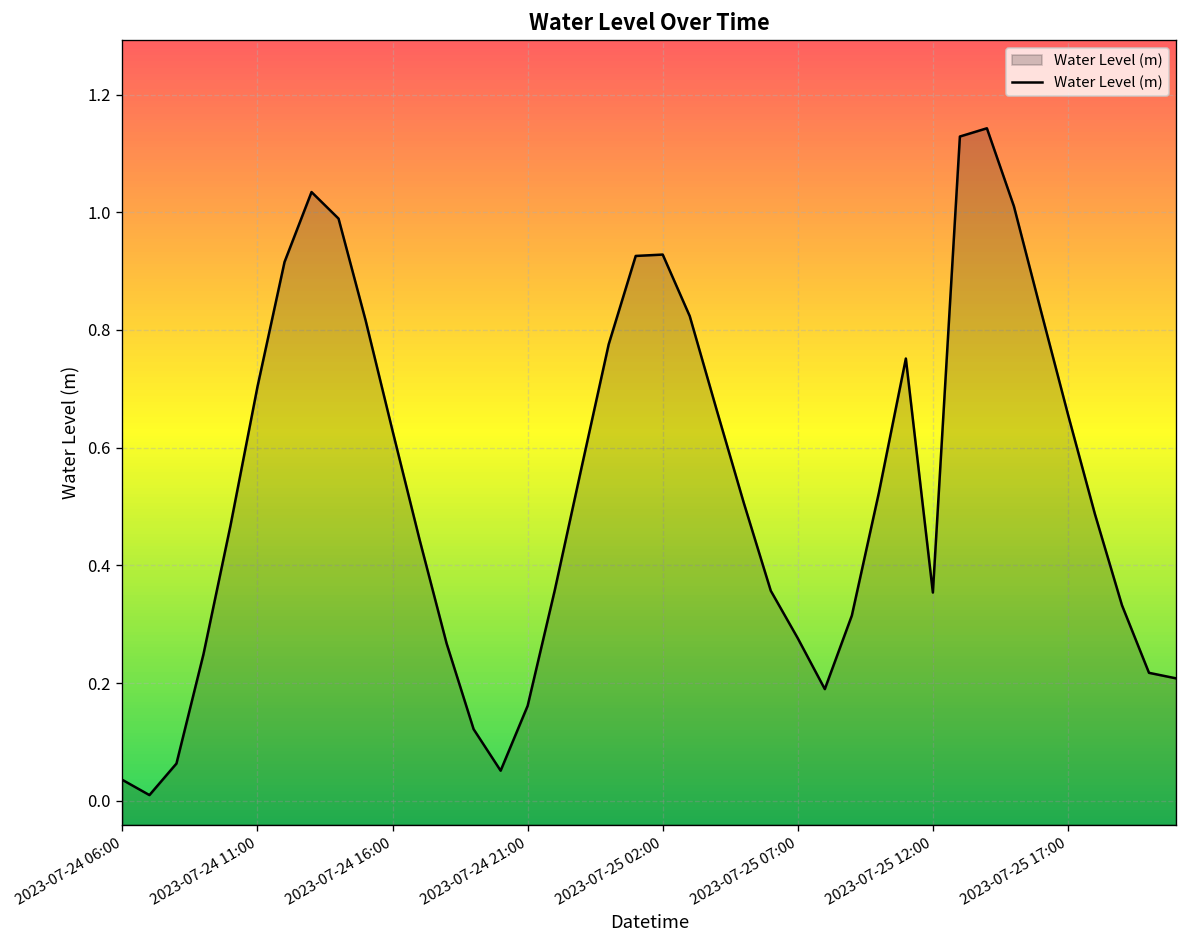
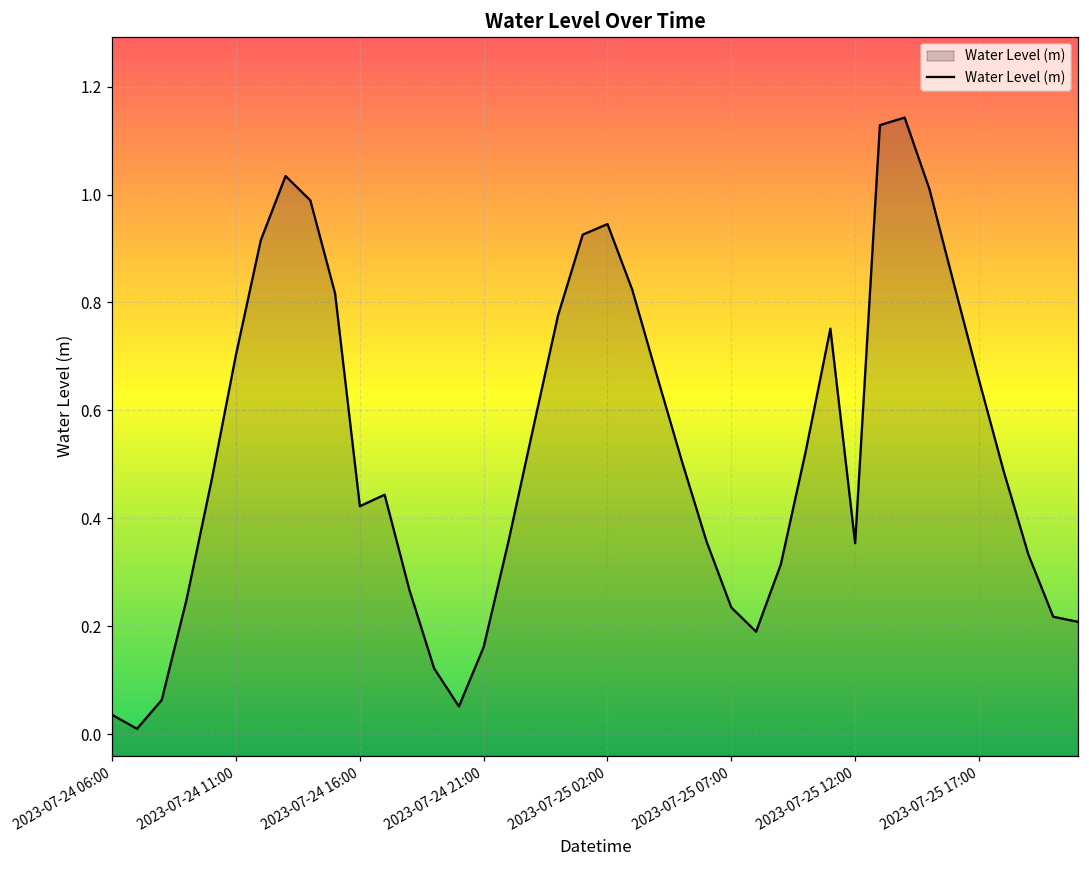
  {
    "2023-07-24 06:00": 0.04,
    "2023-07-24 11:00": 0.70,
-   "2023-07-24 16:00": 0.63,
+   "2023-07-24 16:00": 0.42,
    "2023-07-24 21:00": 0.16,
-   "2023-07-25 02:00": 0.93,
-   "2023-07-25 07:00": 0.28,
+   "2023-07-25 02:00": 0.95,
+   "2023-07-25 07:00": 0.23,
    "2023-07-25 12:00": 0.35,
    "2023-07-25 17:00": 0.66
  }
